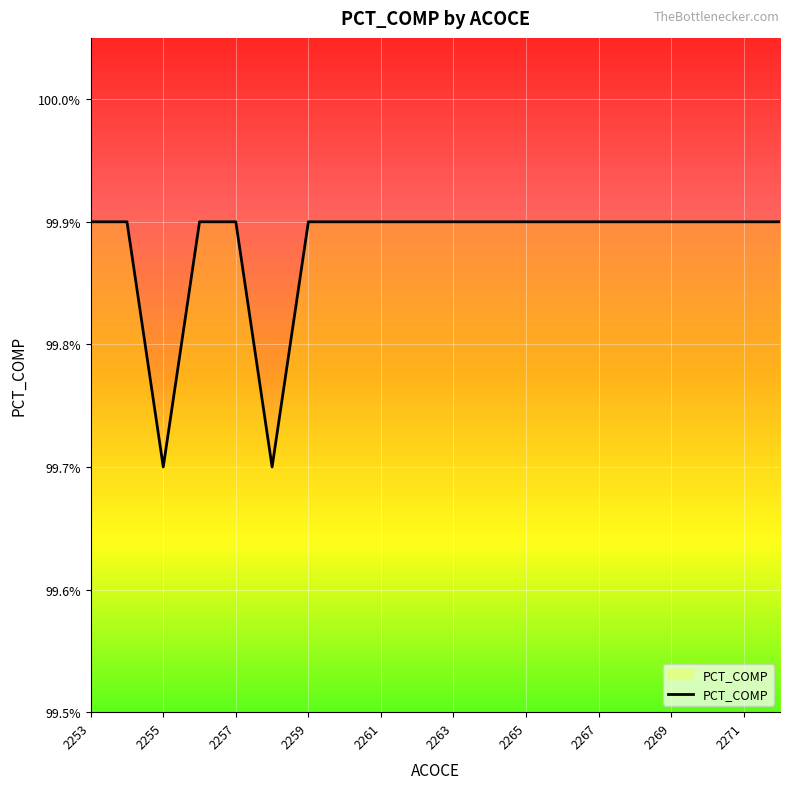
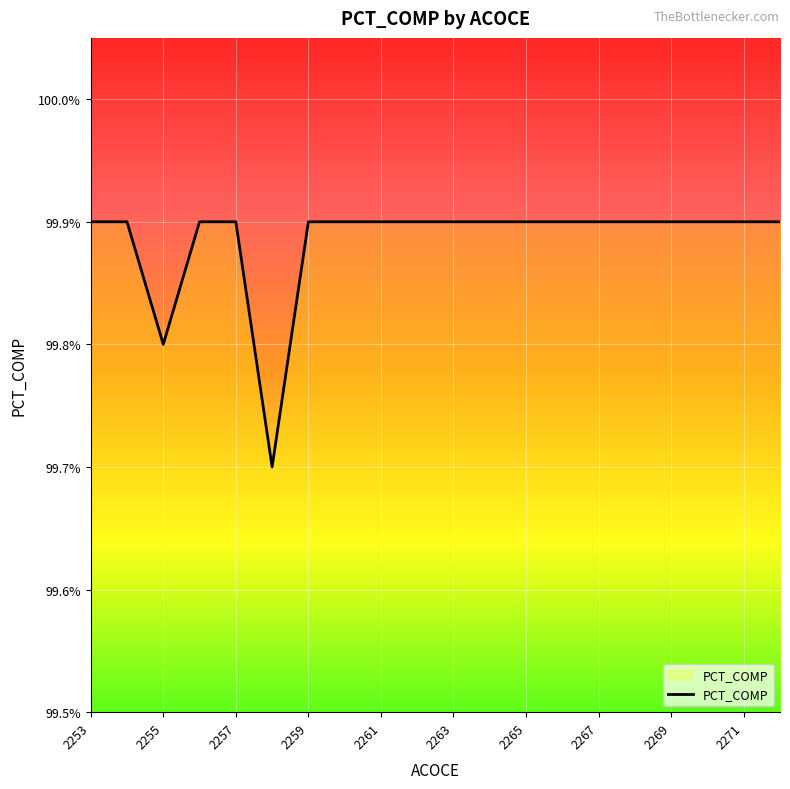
  {
    "2253": "99.9%",
-   "2255": "99.7%",
+   "2255": "99.8%",
    "2257": "99.9%",
    "2259": "99.9%",
    "2261": "99.9%",
    "2263": "99.9%",
    "2265": "99.9%",
    "2267": "99.9%",
    "2269": "99.9%",
    "2271": "99.9%"
  }
